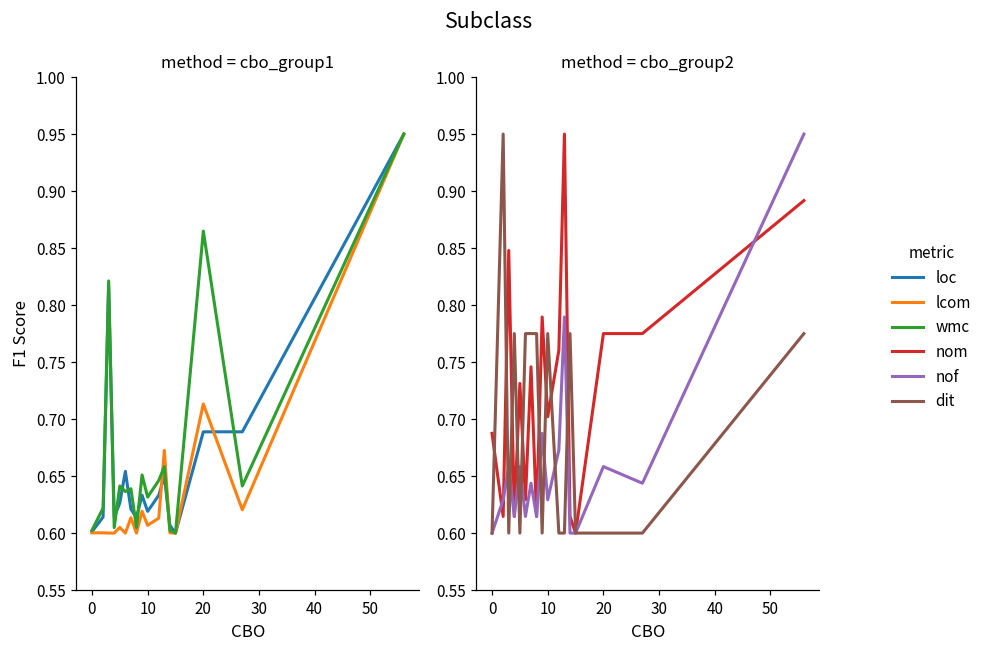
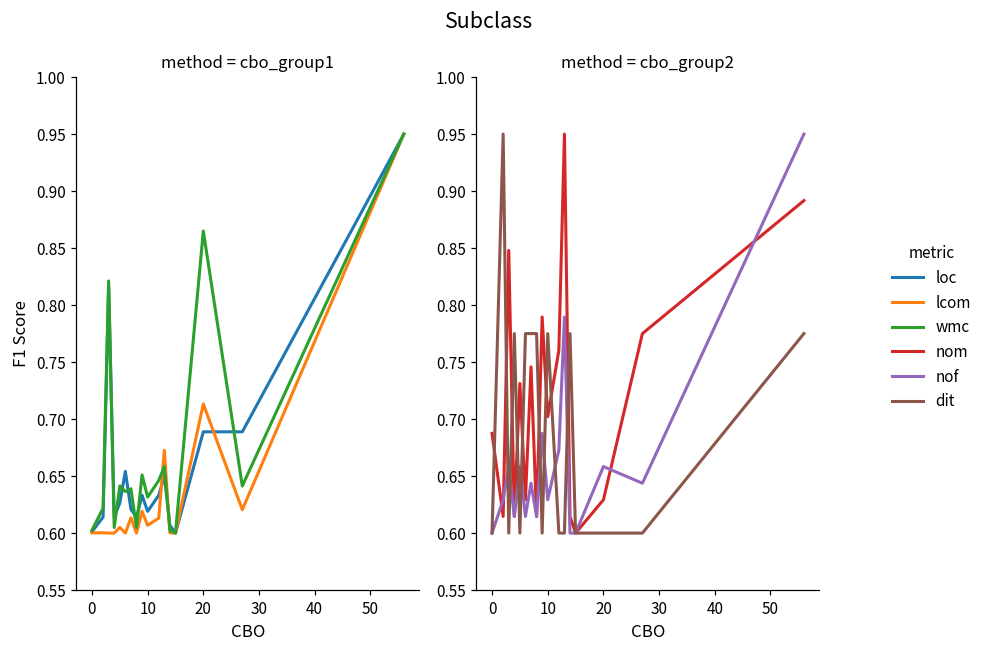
  {
    "method = cbo_group1": {
      "loc": {
        "10": 0.619,
        "20": 0.689
      },
      "lcom": {
        "10": 0.607,
        "20": 0.713
      },
      "wmc": {
        "10": 0.632,
        "20": 0.865
      }
    },
    "method = cbo_group2": {
      "nom": {
        "0": 0.688,
        "10": 0.702,
-       "20": 0.775
+       "20": 0.629
      },
      "nof": {
        "10": 0.629,
        "20": 0.658
      },
      "dit": {
        "10": 0.775,
        "20": 0.600
      }
    }
  }
